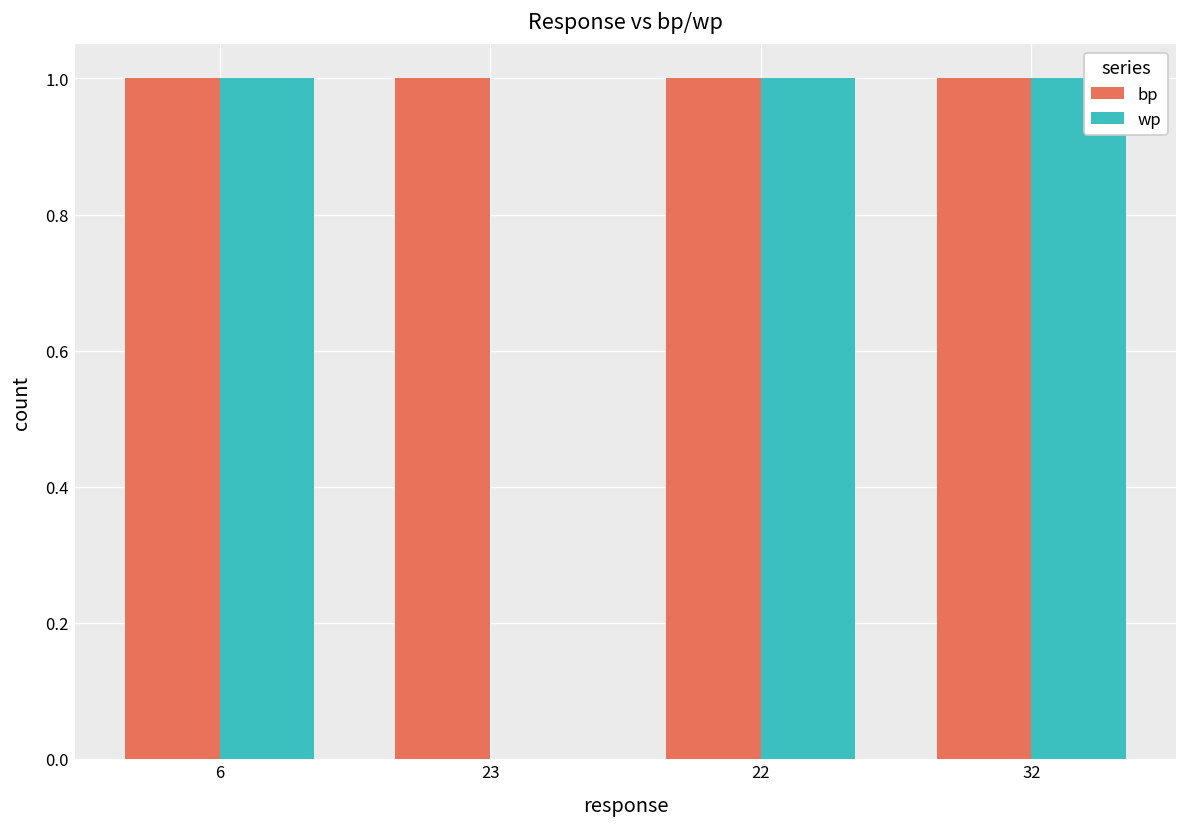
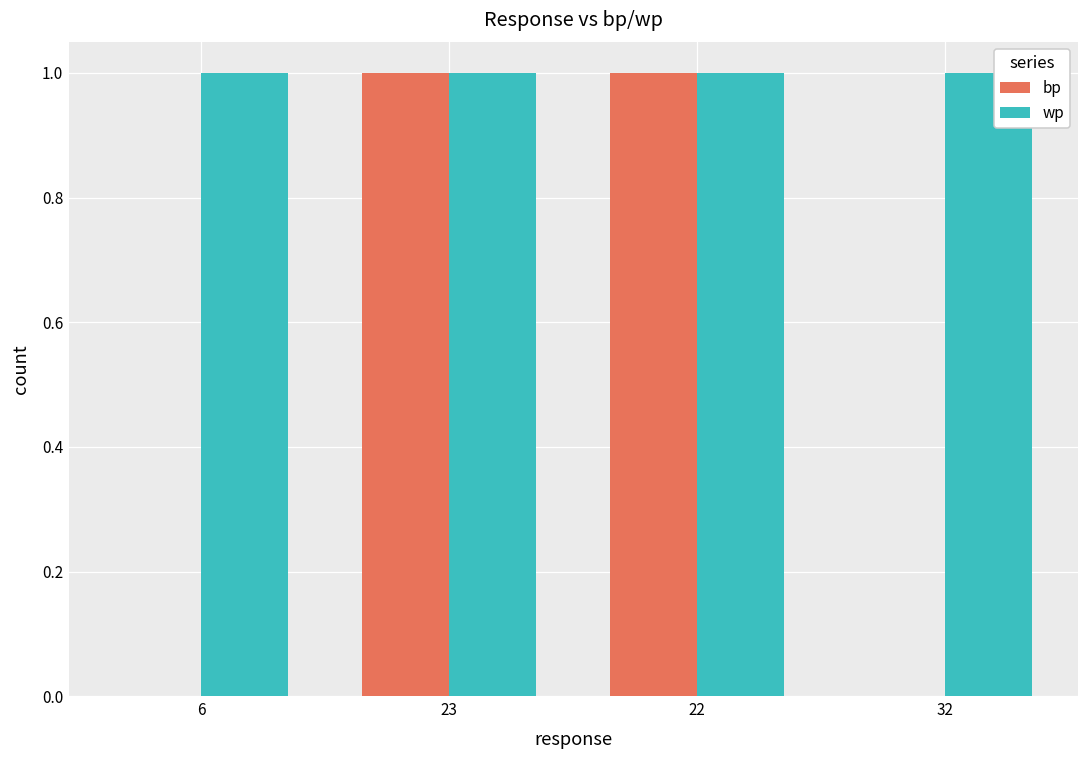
  {
    "bp": {
-     "6": 1,
+     "6": 0,
      "23": 1,
      "22": 1,
-     "32": 1
+     "32": 0
    },
    "wp": {
      "6": 1,
-     "23": 0,
+     "23": 1,
      "22": 1,
      "32": 1
    }
  }
